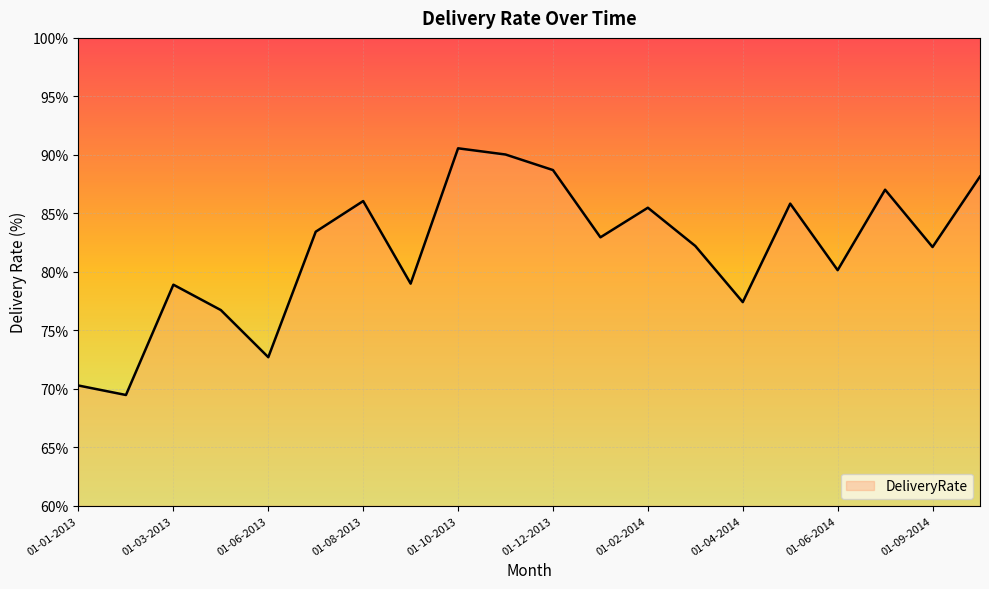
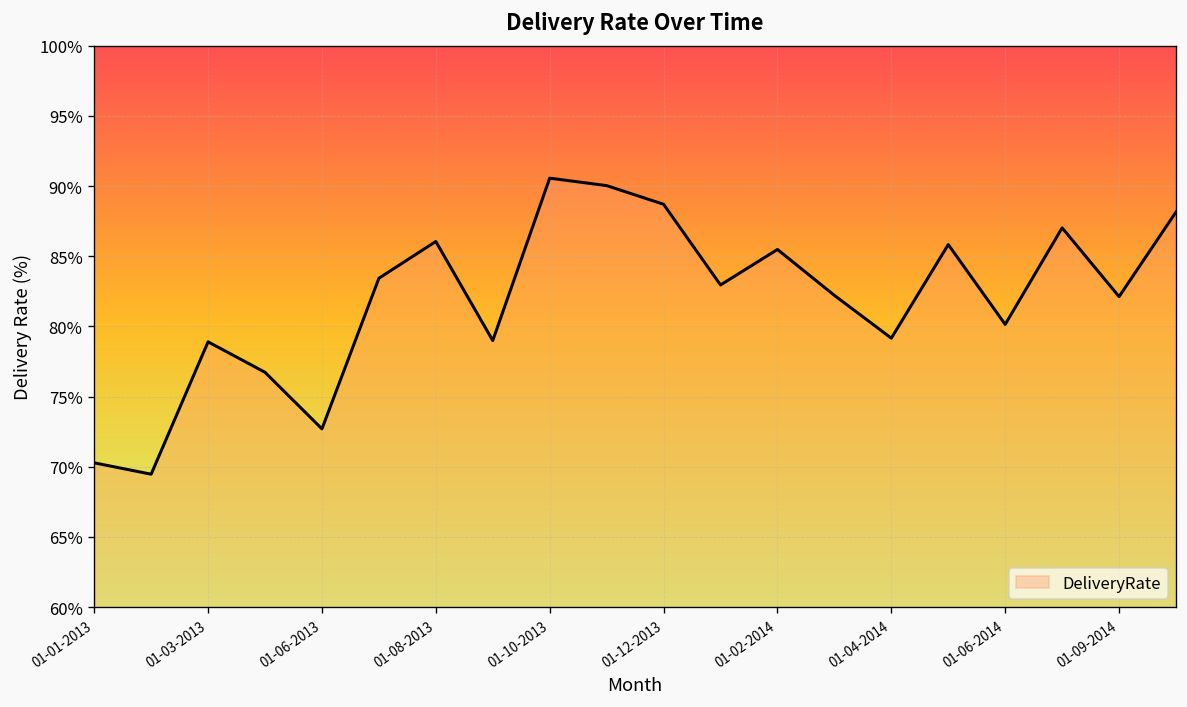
  {
    "01-01-2013": "70.3%",
    "01-03-2013": "78.9%",
    "01-06-2013": "72.7%",
    "01-08-2013": "86.1%",
    "01-10-2013": "90.6%",
    "01-12-2013": "88.7%",
    "01-02-2014": "85.5%",
-   "01-04-2014": "77.4%",
+   "01-04-2014": "79.2%",
    "01-06-2014": "80.1%",
    "01-09-2014": "82.1%"
  }
